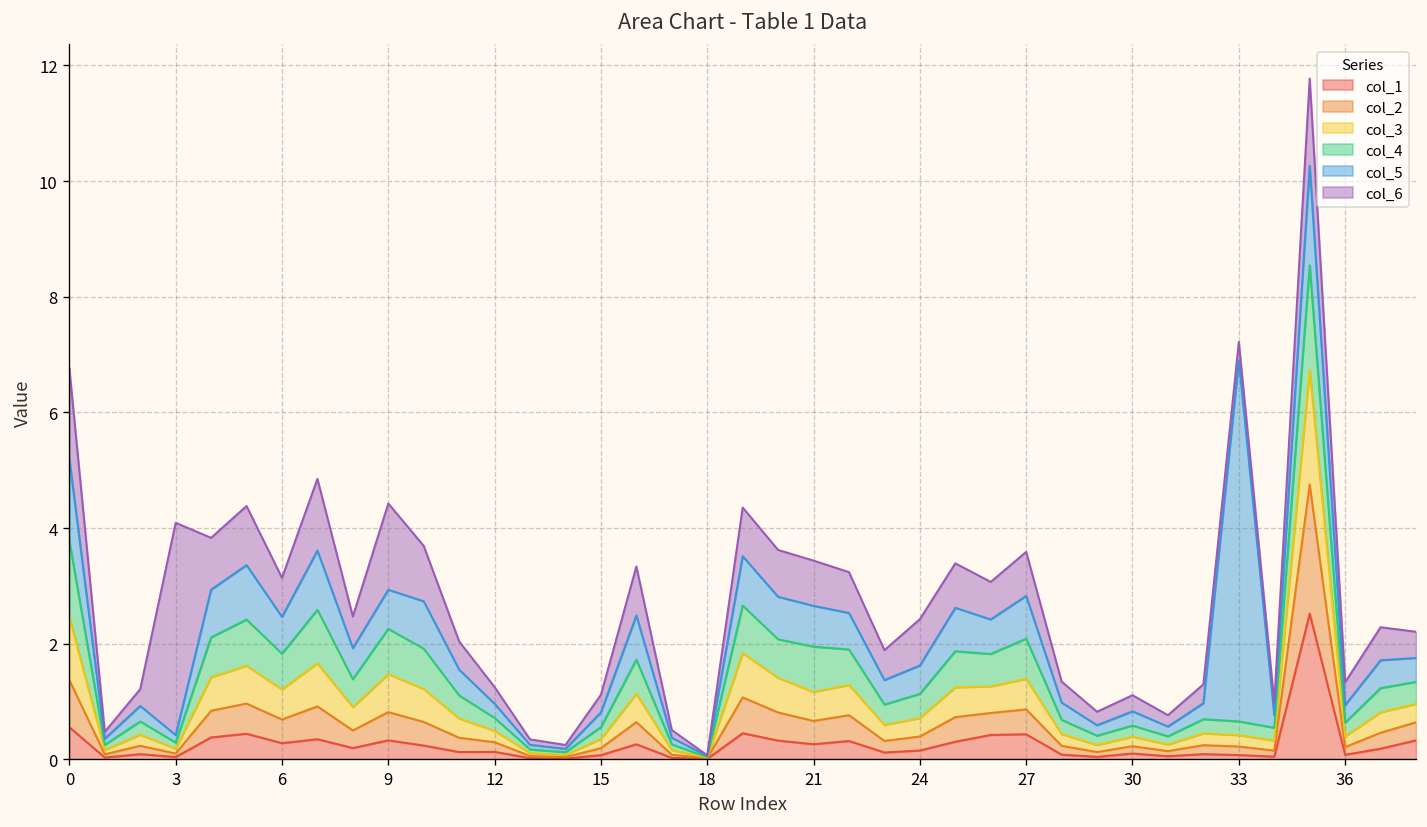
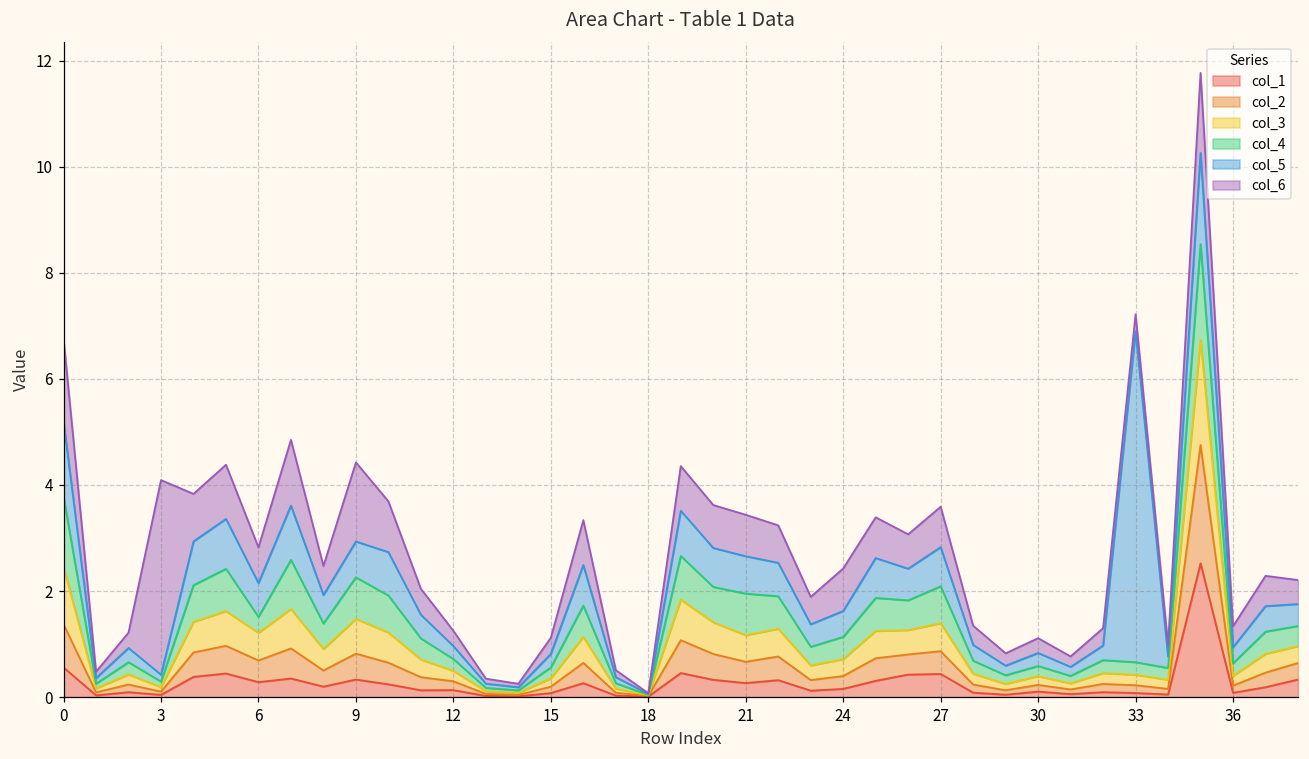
  {
    "col_4": {
      "0": 1.3,
      "3": 0.1,
-     "6": 0.6,
+     "6": 0.3,
      "9": 0.8,
      "12": 0.2,
      "15": 0.2,
      "21": 0.8,
      "24": 0.4,
      "27": 0.7,
      "30": 0.2,
      "33": 0.2,
      "36": 0.2
    },
    "col_5": {
      "0": 1.4,
      "3": 0.1,
      "6": 0.6,
      "9": 0.7,
      "12": 0.2,
      "15": 0.3,
      "21": 0.7,
      "24": 0.5,
      "27": 0.7,
      "30": 0.2,
      "33": 6.2,
      "36": 0.3
    },
    "col_6": {
      "0": 1.6,
      "3": 3.7,
      "6": 0.7,
      "9": 1.5,
      "12": 0.3,
      "15": 0.3,
      "21": 0.8,
      "24": 0.8,
      "27": 0.8,
      "30": 0.3,
      "33": 0.3,
      "36": 0.4
    }
  }
